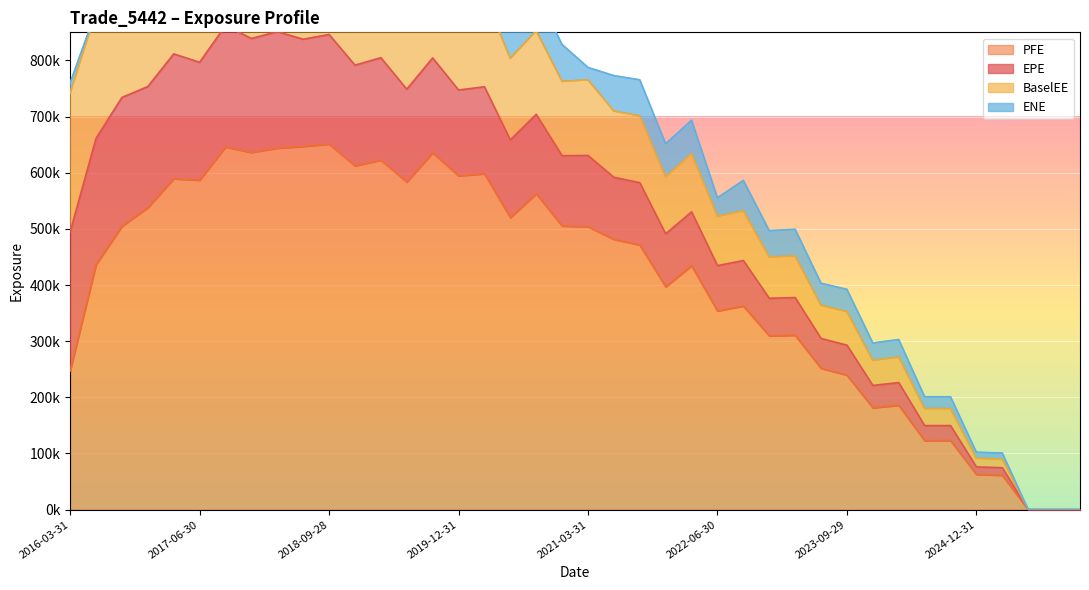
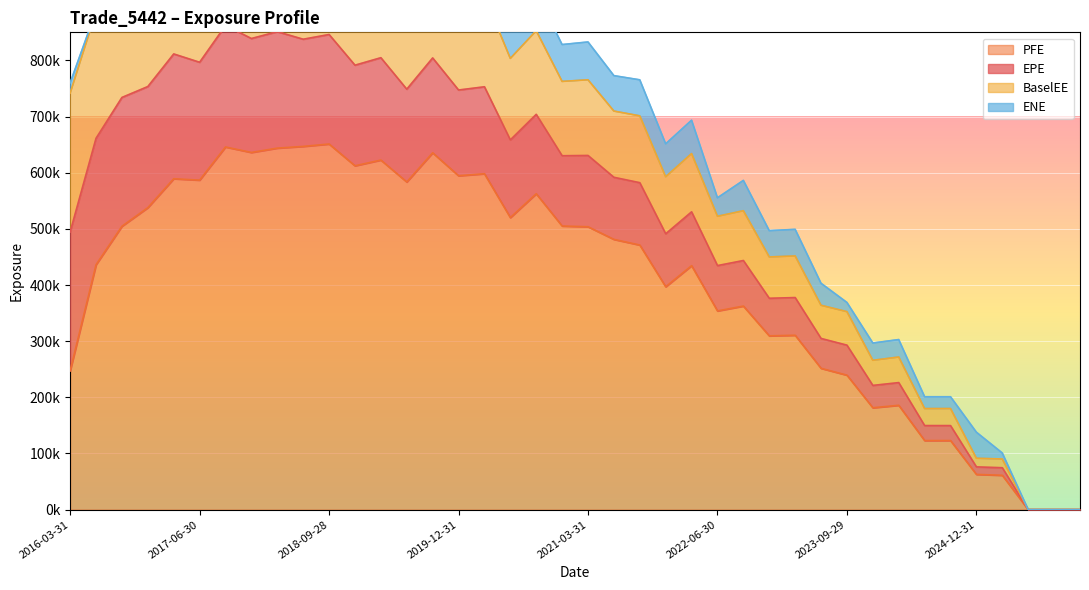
  {
    "ENE": {
      "2016-03-31": 20000,
-     "2021-03-31": 20000,
+     "2021-03-31": 70000,
      "2022-06-30": 30000,
-     "2023-09-29": 40000,
-     "2024-12-31": 10000
+     "2023-09-29": 20000,
+     "2024-12-31": 50000
    }
  }
